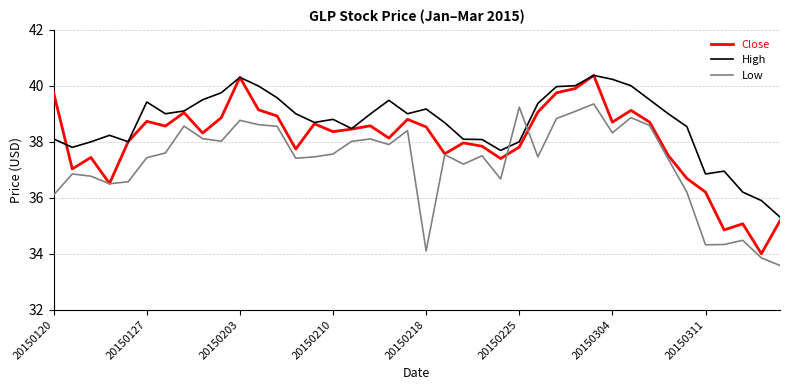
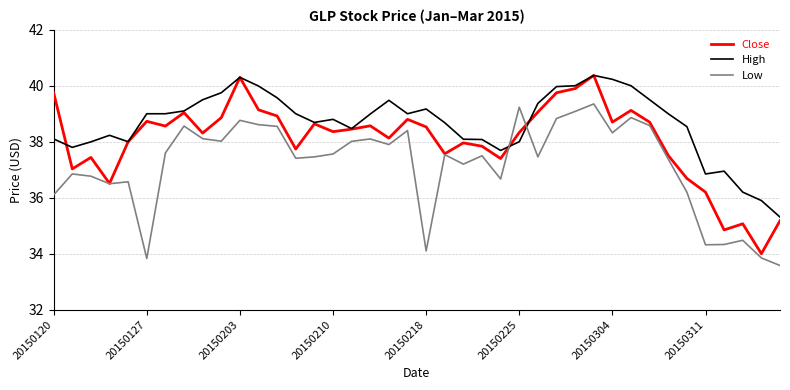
  {
    "Close": {
      "20150120": 39.8,
      "20150127": 38.7,
      "20150210": 38.4,
      "20150218": 38.5,
-     "20150225": 37.8,
+     "20150225": 38.3,
      "20150304": 38.7,
      "20150311": 36.2
    },
    "High": {
      "20150120": 38.1,
-     "20150127": 39.4,
+     "20150127": 39.0,
      "20150210": 38.8,
      "20150218": 39.2,
      "20150225": 38.0,
      "20150304": 40.2,
      "20150311": 36.8
    },
    "Low": {
      "20150120": 36.1,
-     "20150127": 37.4,
+     "20150127": 33.8,
      "20150203": 38.8,
      "20150210": 37.6,
      "20150218": 34.1,
      "20150225": 39.2,
      "20150304": 38.3,
      "20150311": 34.3
    }
  }
